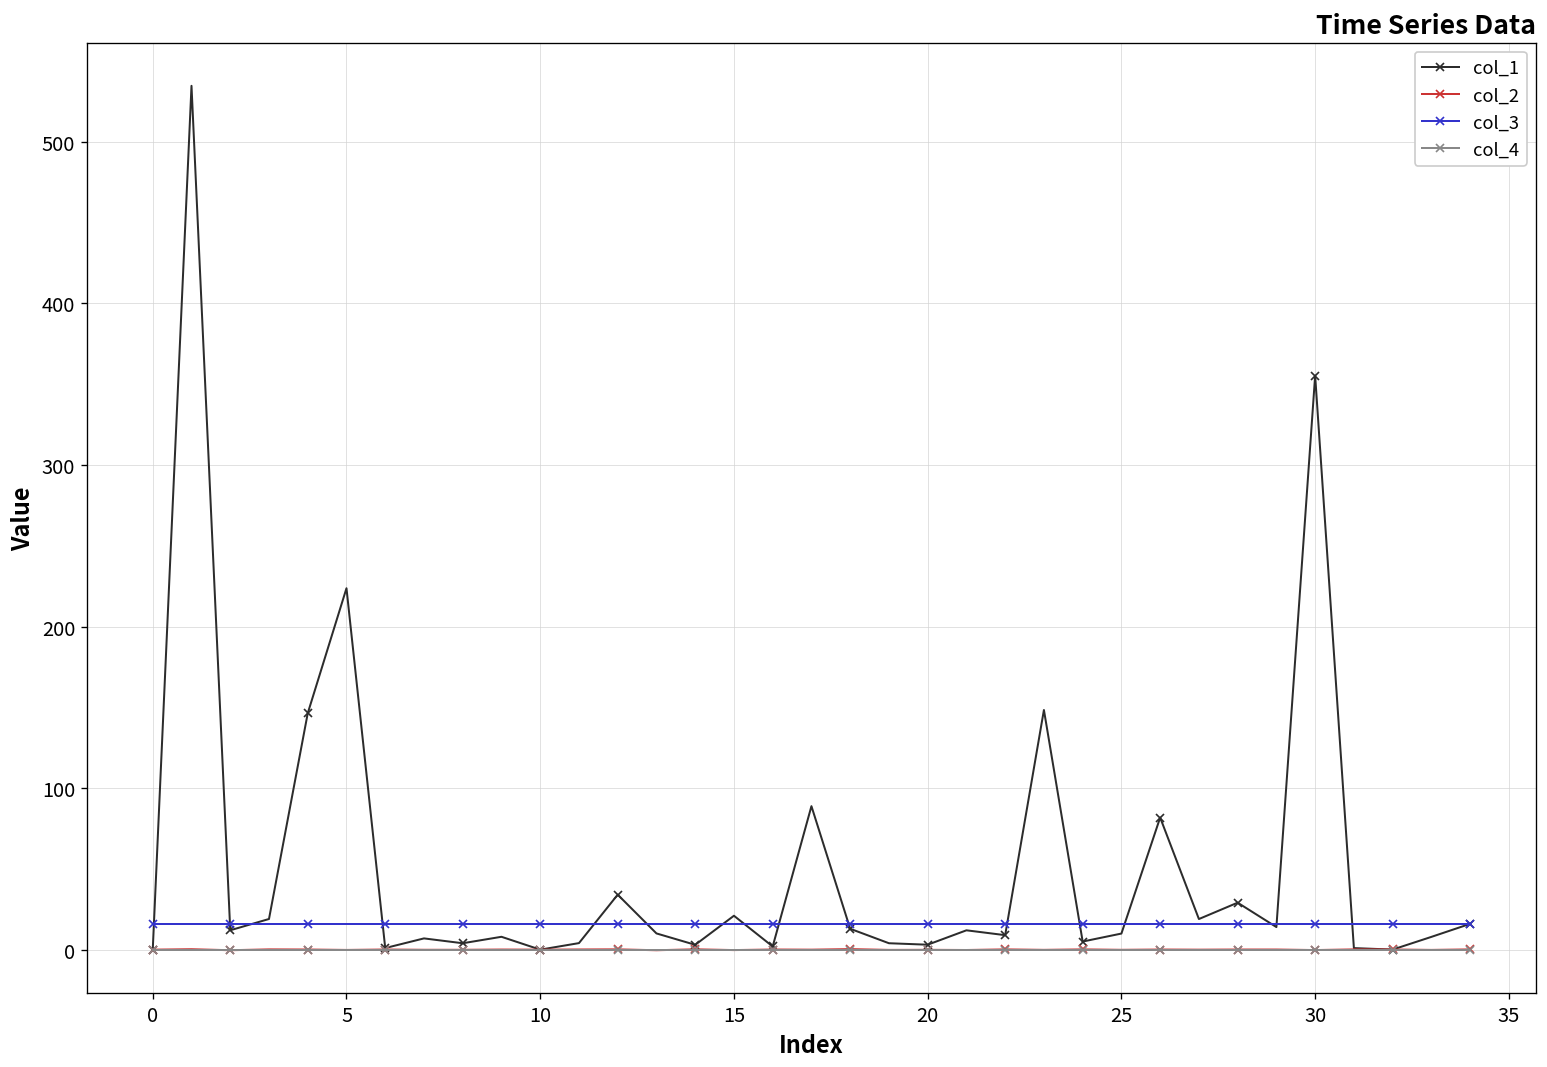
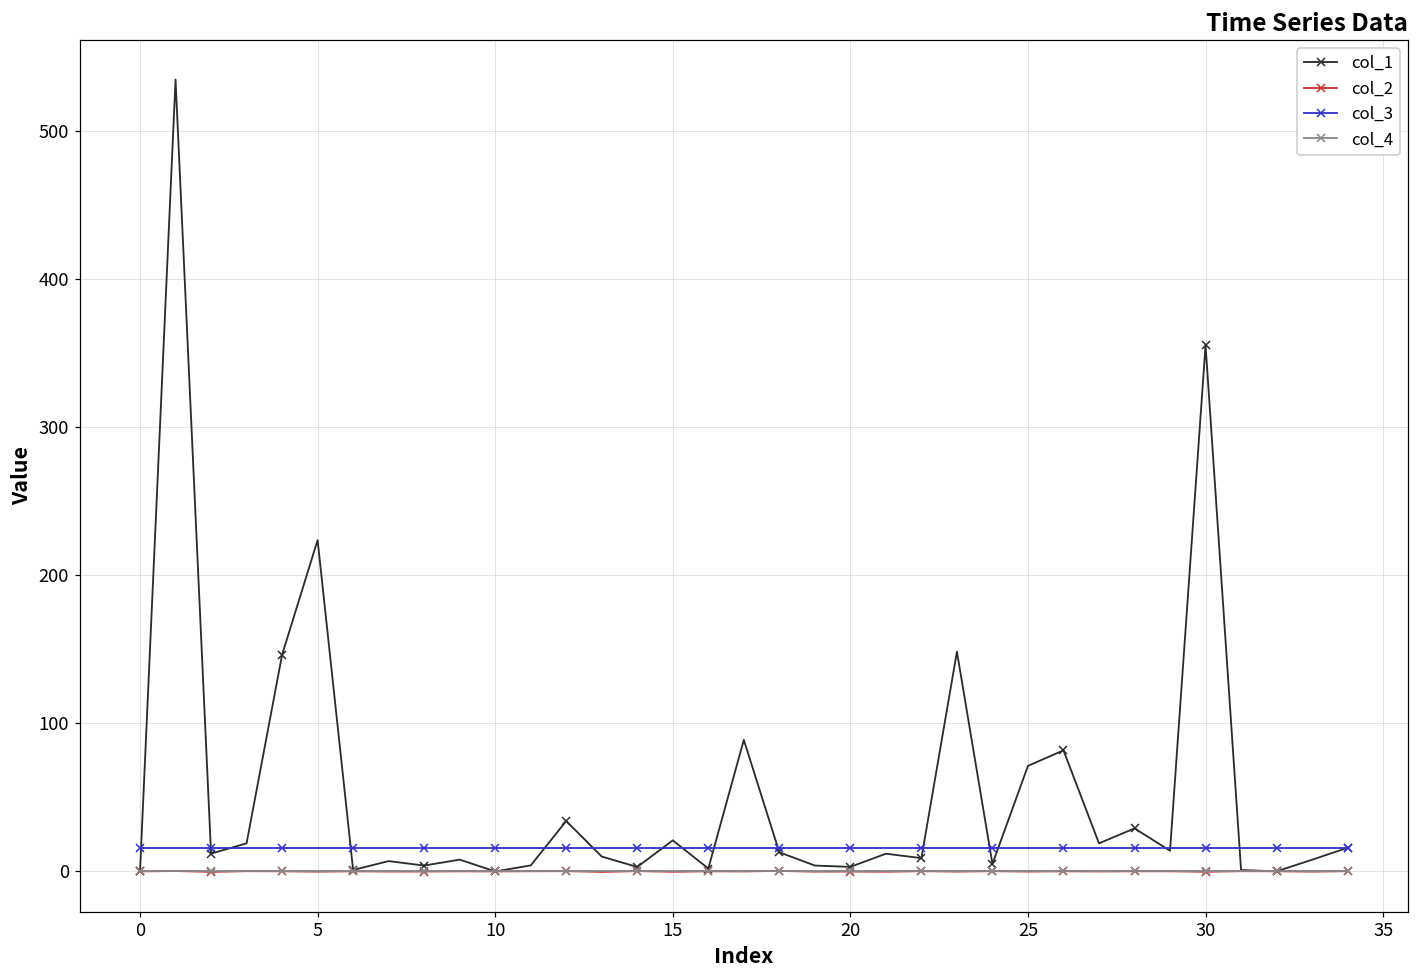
  {
    "col_1": {
      "5": 224,
      "15": 21,
      "20": 3,
-     "25": 10,
+     "25": 71,
      "30": 355
    },
    "col_3": {
      "0": 16,
      "5": 16,
      "10": 16,
      "15": 16,
      "20": 16,
      "25": 16,
      "30": 16
    }
  }
